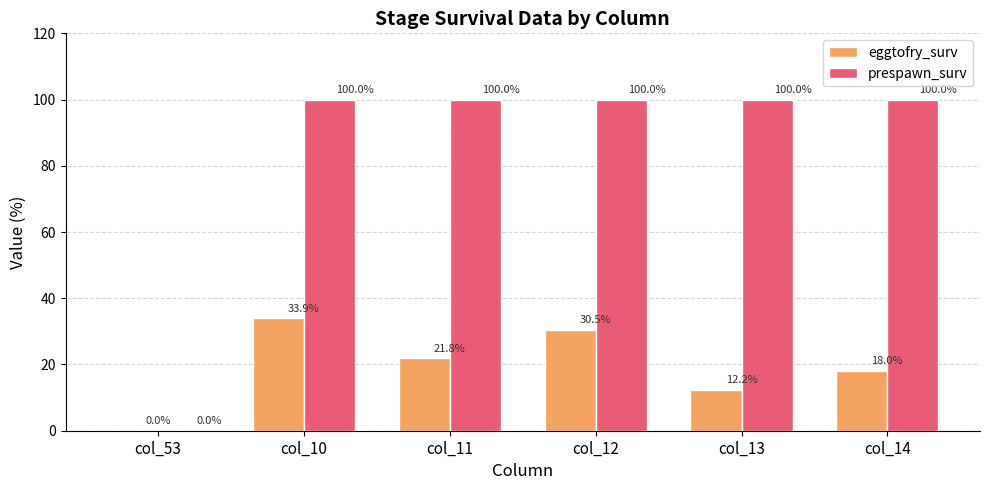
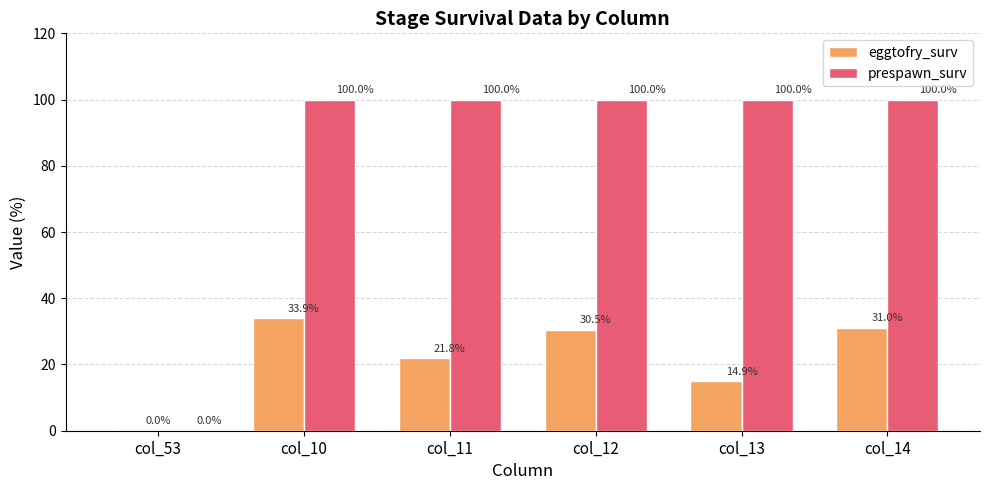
  {
    "eggtofry_surv": {
      "col_53": "0.0%",
      "col_10": "33.9%",
      "col_11": "21.8%",
      "col_12": "30.5%",
-     "col_13": "12.2%",
-     "col_14": "18.0%"
+     "col_13": "14.9%",
+     "col_14": "31.0%"
    },
    "prespawn_surv": {
      "col_53": "0.0%",
      "col_10": "100.0%",
      "col_11": "100.0%",
      "col_12": "100.0%",
      "col_13": "100.0%"
    }
  }
